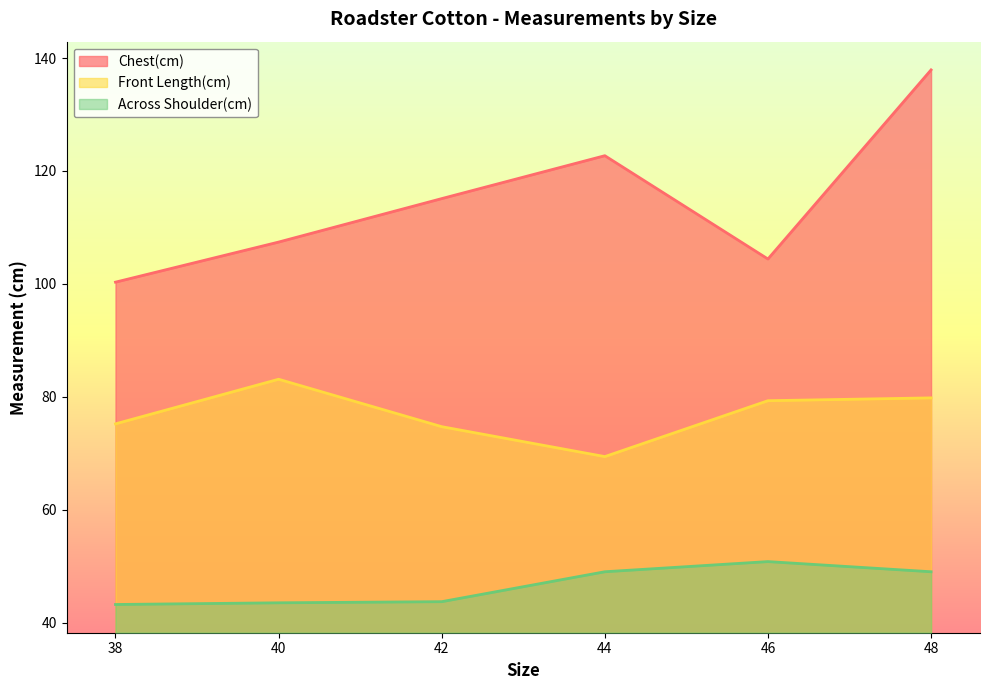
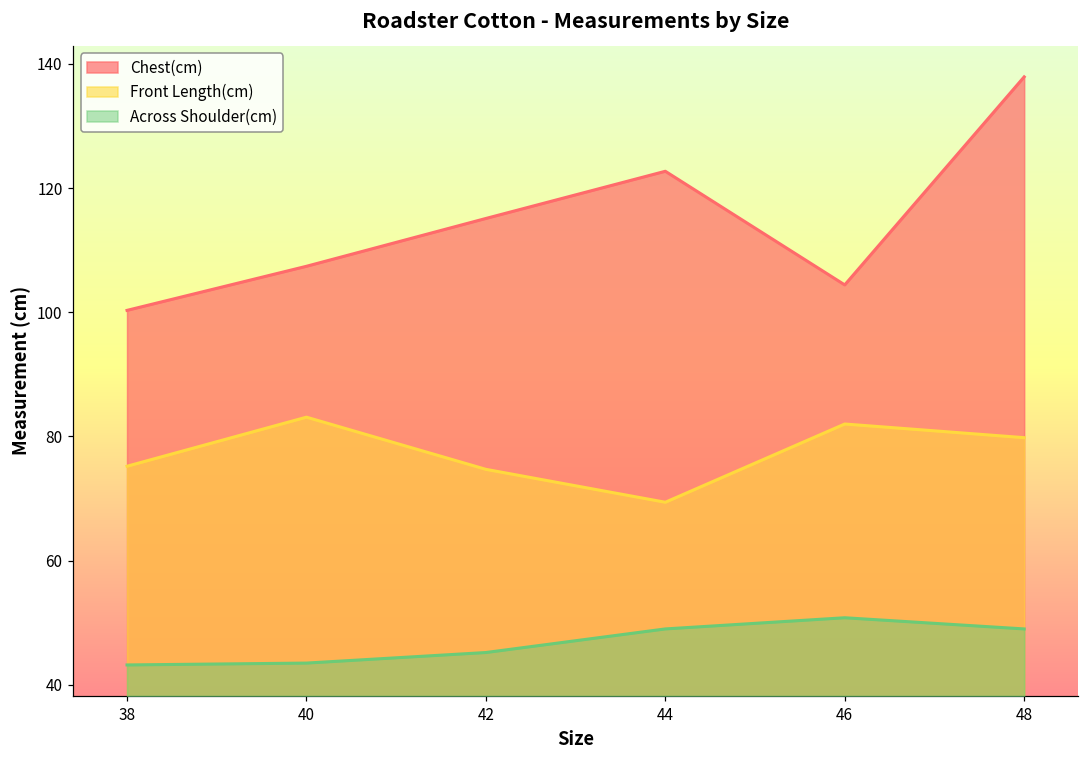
  {
    "Chest(cm)": {
      "38": 100,
      "40": 107,
      "42": 115,
      "44": 123,
      "46": 104,
      "48": 138
    },
    "Front Length(cm)": {
      "38": 75,
      "40": 83,
      "42": 75,
      "44": 69,
-     "46": 79,
+     "46": 82,
      "48": 80
    },
    "Across Shoulder(cm)": {
      "38": 43,
      "40": 44,
-     "42": 44,
+     "42": 45,
      "44": 49,
      "46": 51,
      "48": 49
    }
  }
